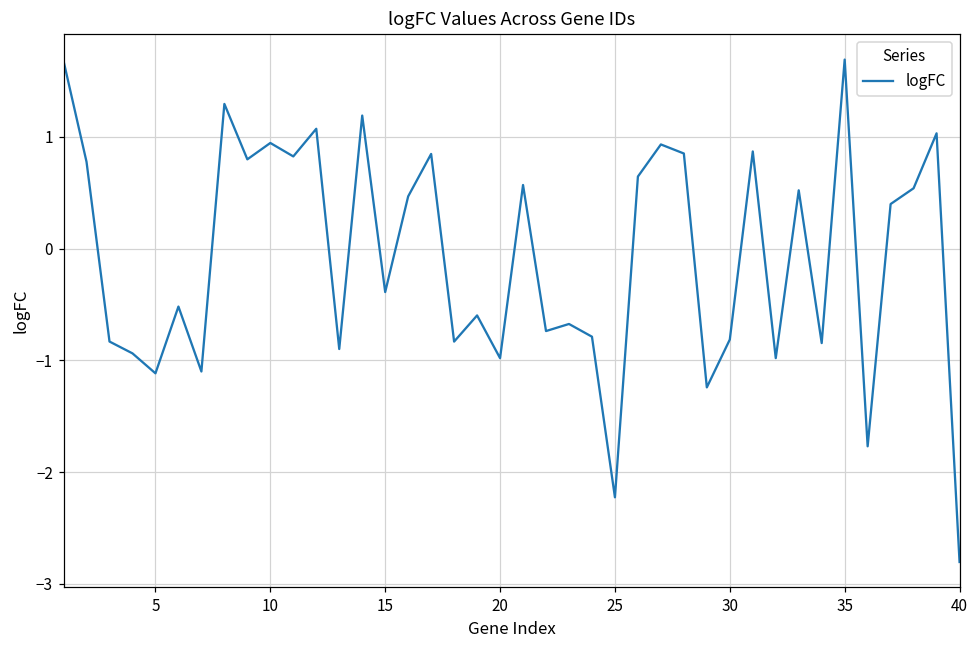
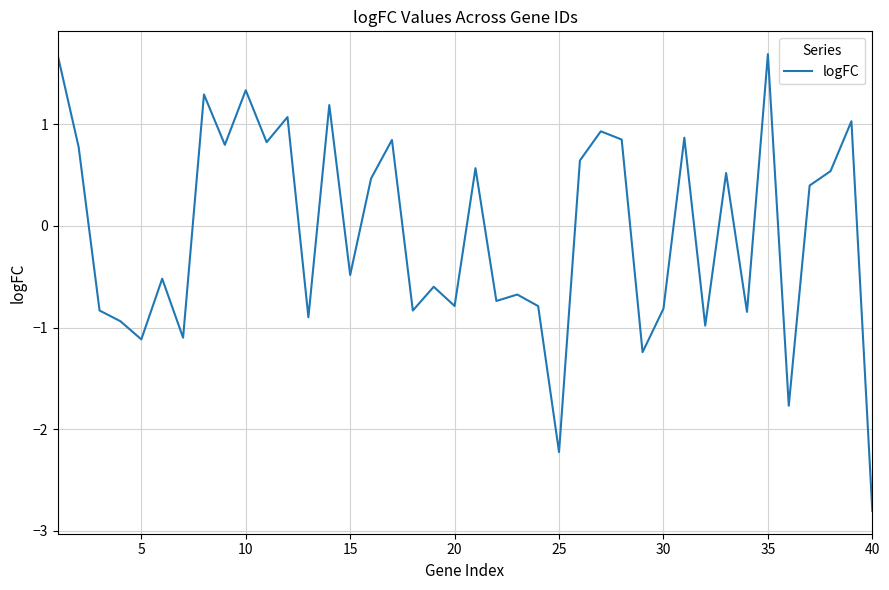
  {
    "5": -1.12,
-   "10": 0.94,
-   "15": -0.39,
-   "20": -0.98,
+   "10": 1.33,
+   "15": -0.48,
+   "20": -0.79,
    "25": -2.23,
    "30": -0.81,
    "35": 1.69,
    "40": -2.80
  }
